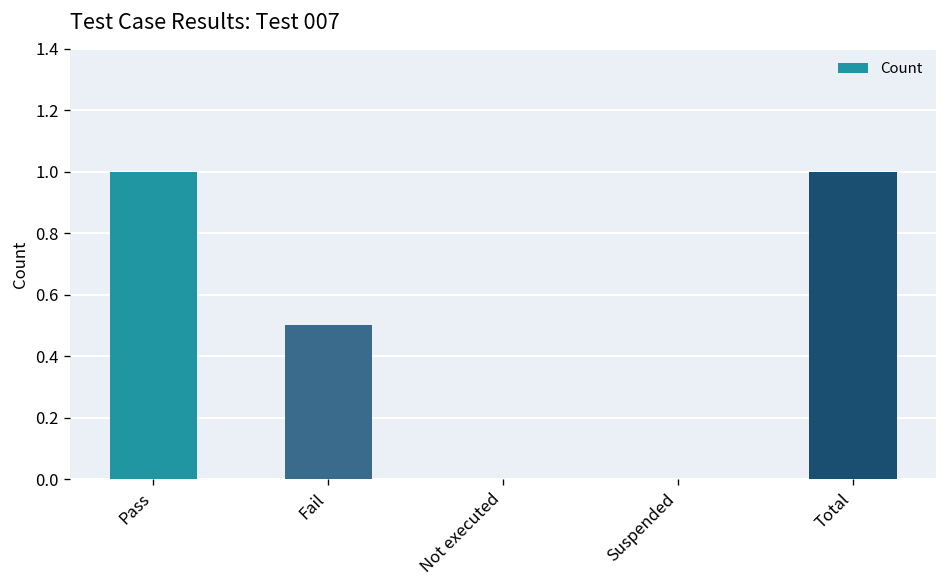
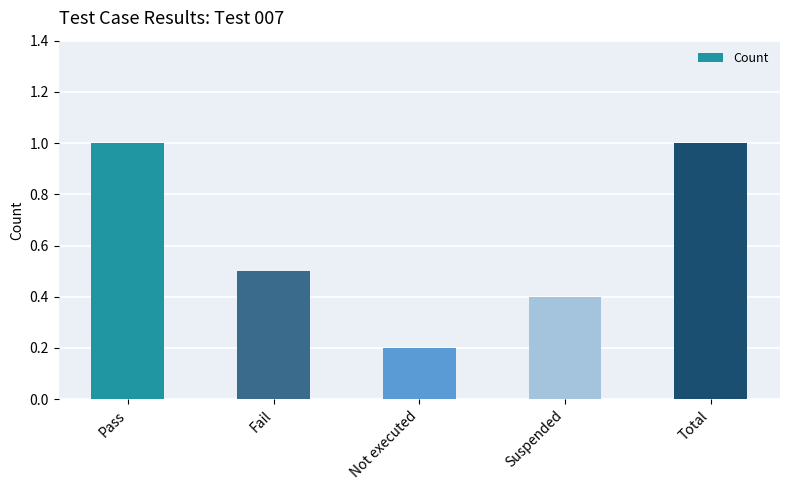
  {
    "Pass": 1.0,
    "Fail": 0.5,
-   "Not executed": 0.0,
-   "Suspended": 0.0,
+   "Not executed": 0.2,
+   "Suspended": 0.4,
    "Total": 1.0
  }
